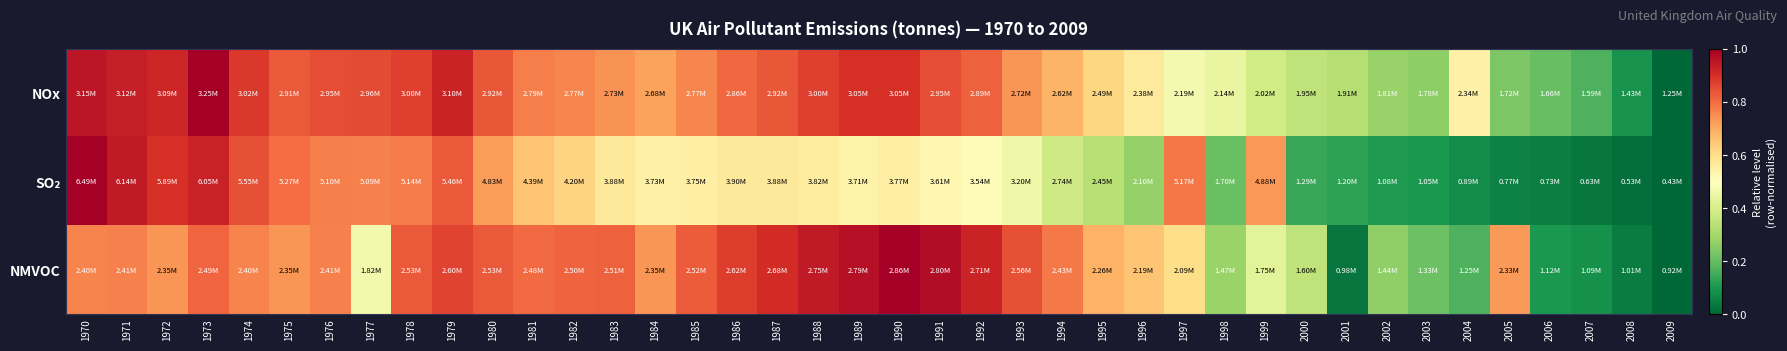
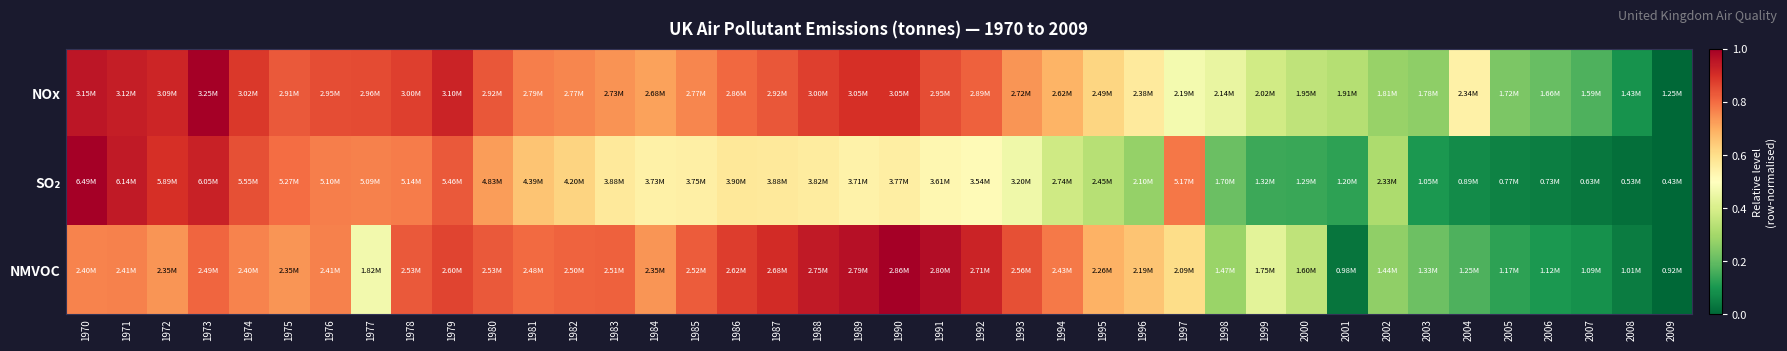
  {
    "NOx": {
      "1970": "3.15M",
      "1971": "3.12M",
      "1972": "3.09M",
      "1973": "3.25M",
      "1974": "3.02M",
      "1975": "2.91M",
      "1976": "2.95M",
      "1977": "2.96M",
      "1978": "3.00M",
      "1979": "3.10M",
      "1980": "2.92M",
      "1981": "2.79M",
      "1982": "2.77M",
      "1983": "2.73M",
      "1984": "2.68M",
      "1985": "2.77M",
      "1986": "2.86M",
      "1987": "2.92M",
      "1988": "3.00M",
      "1989": "3.05M",
      "1990": "3.05M",
      "1991": "2.95M",
      "1992": "2.89M",
      "1993": "2.72M",
      "1994": "2.62M",
      "1995": "2.49M",
      "1996": "2.38M",
      "1997": "2.19M",
      "1998": "2.14M",
      "1999": "2.02M",
      "2000": "1.95M",
      "2001": "1.91M",
      "2002": "1.81M",
      "2003": "1.78M",
      "2004": "2.34M",
      "2005": "1.72M",
      "2006": "1.66M",
      "2007": "1.59M",
      "2008": "1.43M",
      "2009": "1.25M"
    },
    "SO₂": {
      "1970": "6.49M",
      "1971": "6.14M",
      "1972": "5.89M",
      "1973": "6.05M",
      "1974": "5.55M",
      "1975": "5.27M",
      "1976": "5.10M",
      "1977": "5.09M",
      "1978": "5.14M",
      "1979": "5.46M",
      "1980": "4.83M",
      "1981": "4.39M",
      "1982": "4.20M",
      "1983": "3.88M",
      "1984": "3.73M",
      "1985": "3.75M",
      "1986": "3.90M",
      "1987": "3.88M",
      "1988": "3.82M",
      "1989": "3.71M",
      "1990": "3.77M",
      "1991": "3.61M",
      "1992": "3.54M",
      "1993": "3.20M",
      "1994": "2.74M",
      "1995": "2.45M",
      "1996": "2.10M",
      "1997": "5.17M",
      "1998": "1.70M",
-     "1999": "4.88M",
+     "1999": "1.32M",
      "2000": "1.29M",
      "2001": "1.20M",
-     "2002": "1.08M",
+     "2002": "2.33M",
      "2003": "1.05M",
      "2004": "0.89M",
      "2005": "0.77M",
      "2006": "0.73M",
      "2007": "0.63M",
      "2008": "0.53M",
      "2009": "0.43M"
    },
    "NMVOC": {
      "1970": "2.40M",
      "1971": "2.41M",
      "1972": "2.35M",
      "1973": "2.49M",
      "1974": "2.40M",
      "1975": "2.35M",
      "1976": "2.41M",
      "1977": "1.82M",
      "1978": "2.53M",
      "1979": "2.60M",
      "1980": "2.53M",
      "1981": "2.48M",
      "1982": "2.50M",
      "1983": "2.51M",
      "1984": "2.35M",
      "1985": "2.52M",
      "1986": "2.62M",
      "1987": "2.68M",
      "1988": "2.75M",
      "1989": "2.79M",
      "1990": "2.86M",
      "1991": "2.80M",
      "1992": "2.71M",
      "1993": "2.56M",
      "1994": "2.43M",
      "1995": "2.26M",
      "1996": "2.19M",
      "1997": "2.09M",
      "1998": "1.47M",
      "1999": "1.75M",
      "2000": "1.60M",
      "2001": "0.98M",
      "2002": "1.44M",
      "2003": "1.33M",
      "2004": "1.25M",
-     "2005": "2.33M",
+     "2005": "1.17M",
      "2006": "1.12M",
      "2007": "1.09M",
      "2008": "1.01M",
      "2009": "0.92M"
    }
  }
